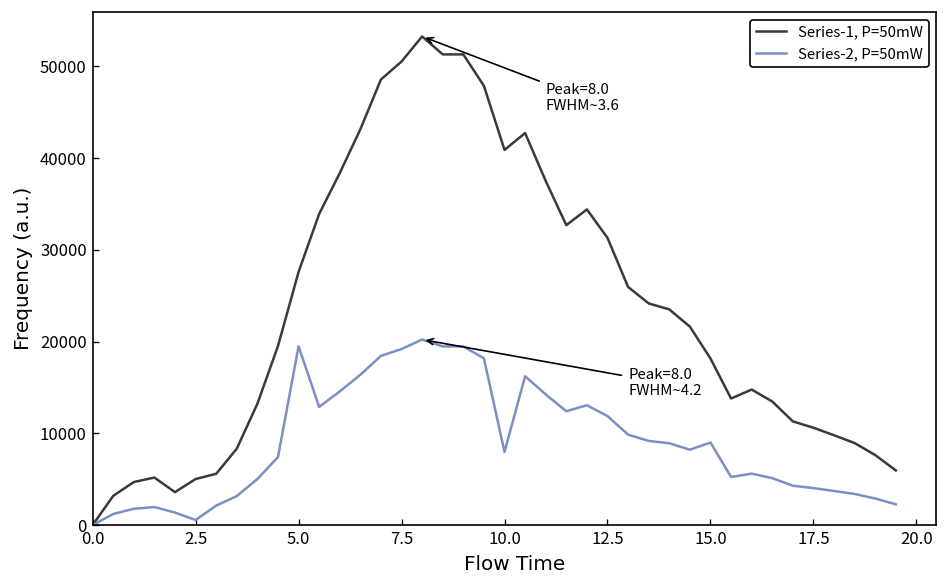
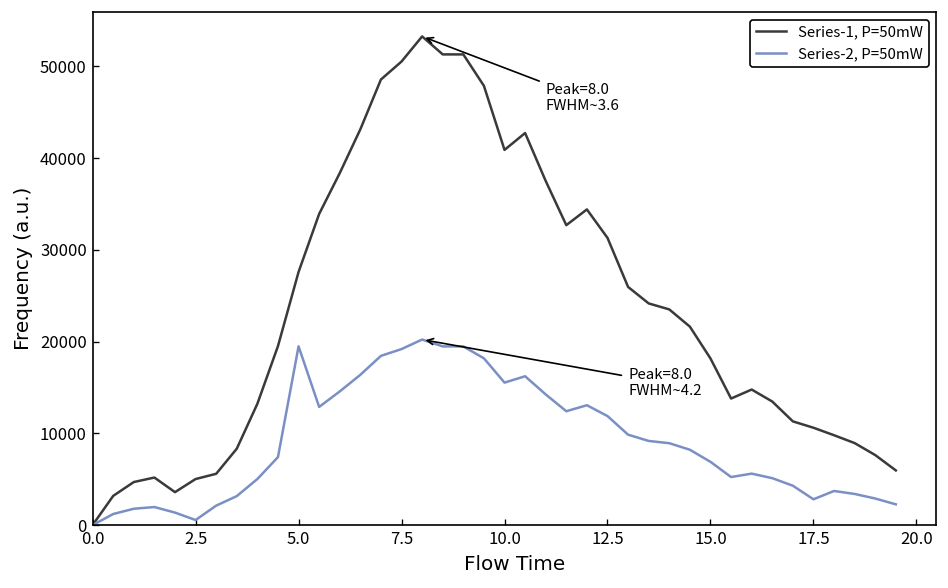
  {
    "Series-1, P=50mW": {
      "2.5": 5000,
      "5.0": 28000,
      "7.5": 51000,
      "10.0": 41000,
      "12.5": 31000,
      "15.0": 18000,
      "17.5": 11000
    },
    "Series-2, P=50mW": {
      "2.5": 1000,
      "5.0": 19000,
      "7.5": 19000,
-     "10.0": 8000,
+     "10.0": 16000,
      "12.5": 12000,
-     "15.0": 9000,
-     "17.5": 4000
+     "15.0": 7000,
+     "17.5": 3000
    }
  }
